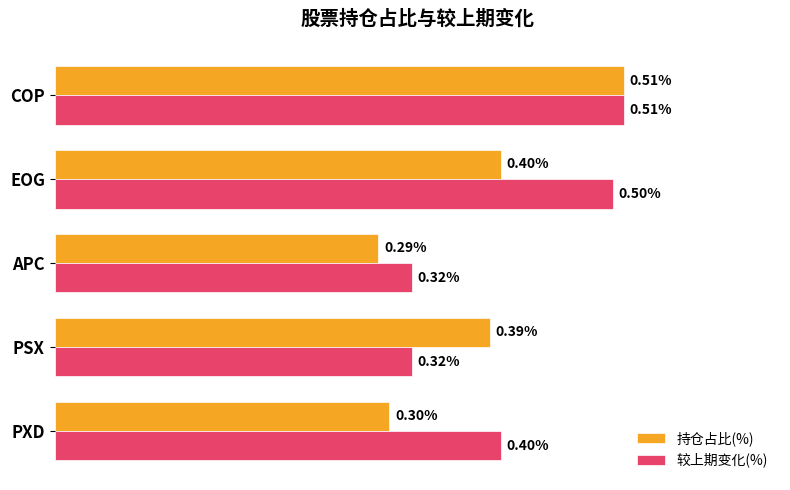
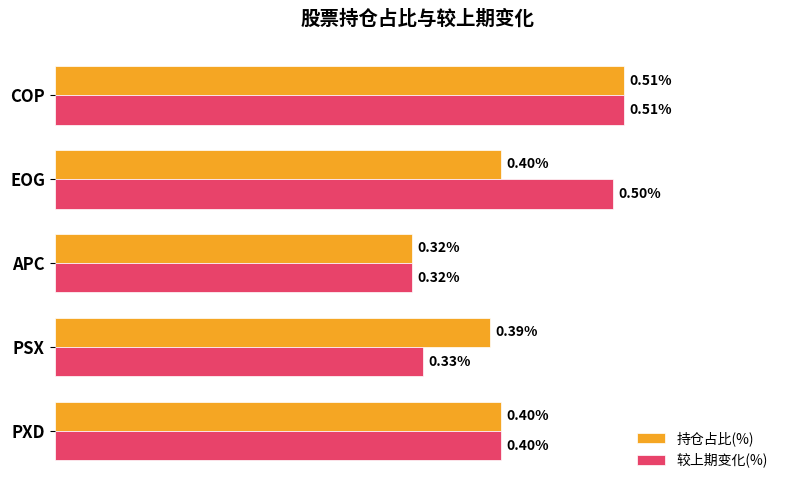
  {
    "持仓占比(%)": {
      "COP": "0.51%",
      "EOG": "0.40%",
-     "APC": "0.29%",
+     "APC": "0.32%",
      "PSX": "0.39%",
-     "PXD": "0.30%"
+     "PXD": "0.40%"
    },
    "较上期变化(%)": {
      "COP": "0.51%",
      "EOG": "0.50%",
      "APC": "0.32%",
-     "PSX": "0.32%",
+     "PSX": "0.33%",
      "PXD": "0.40%"
    }
  }
